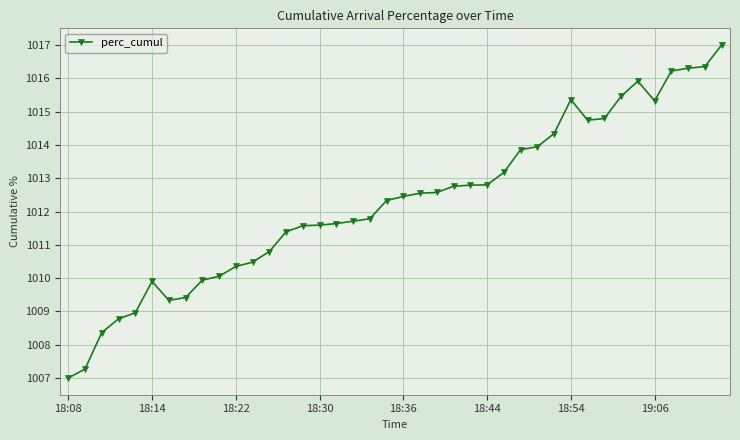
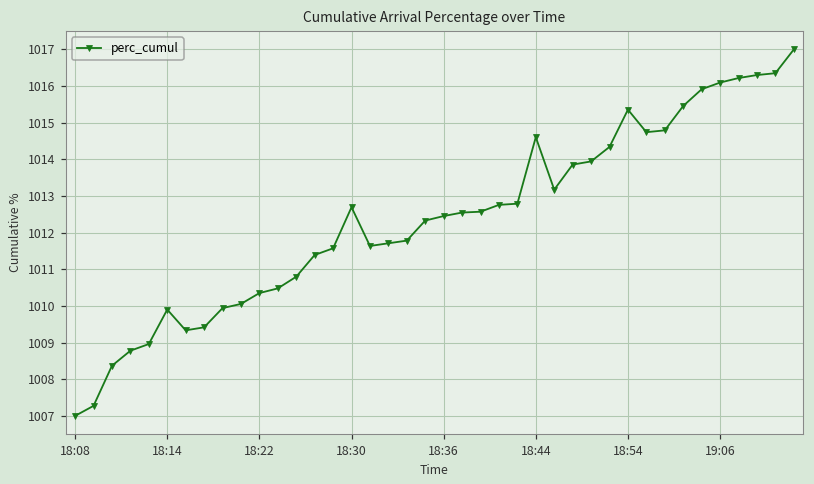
  {
    "18:08": 1007.0,
    "18:14": 1009.9,
    "18:22": 1010.4,
-   "18:30": 1011.6,
+   "18:30": 1012.7,
    "18:36": 1012.5,
-   "18:44": 1012.8,
+   "18:44": 1014.6,
    "18:54": 1015.4,
-   "19:06": 1015.3
+   "19:06": 1016.1
  }
